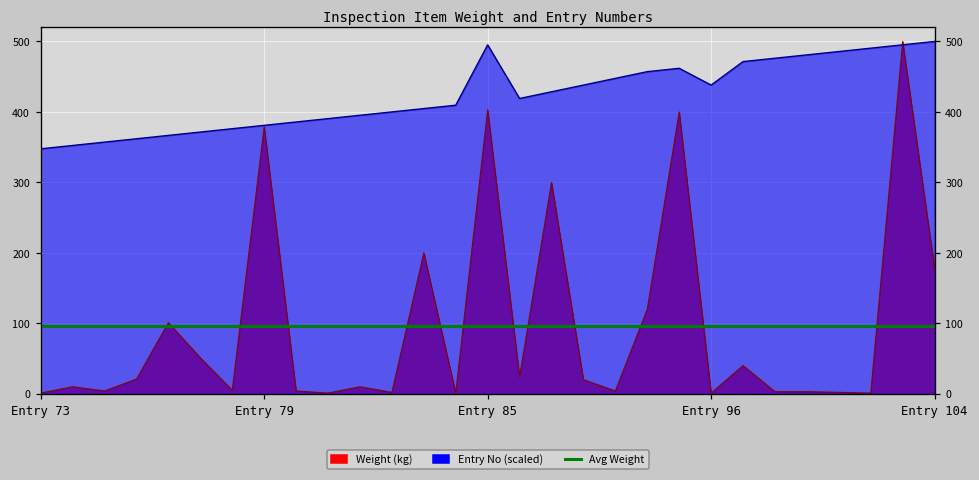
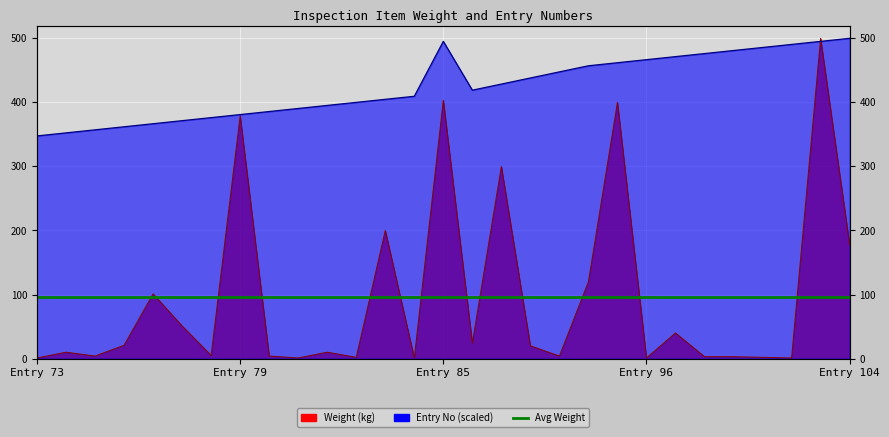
  {
    "Avg Weight": {
      "Entry 73": 100,
      "Entry 79": 100,
      "Entry 85": 100,
      "Entry 96": 100,
      "Entry 104": 100
    },
    "Weight (kg)": {
      "Entry 73": 0,
      "Entry 85": 400,
      "Entry 96": 0,
      "Entry 104": 180
    },
    "Entry No (scaled)": {
      "Entry 73": 350,
      "Entry 85": 500,
-     "Entry 96": 440,
+     "Entry 96": 470,
      "Entry 104": 500
    }
  }
